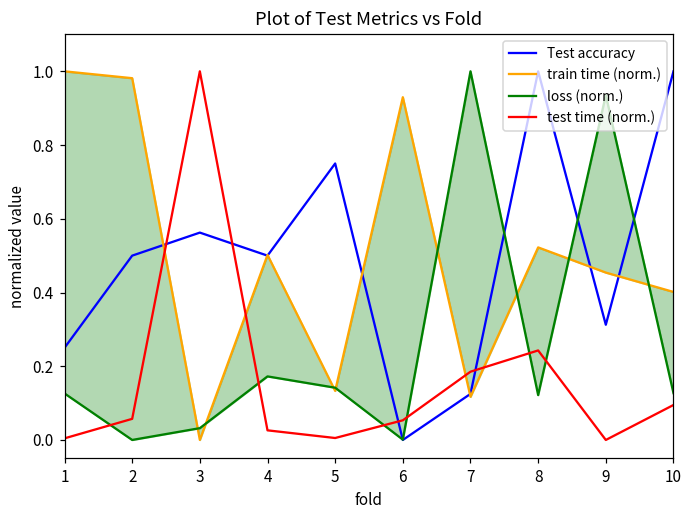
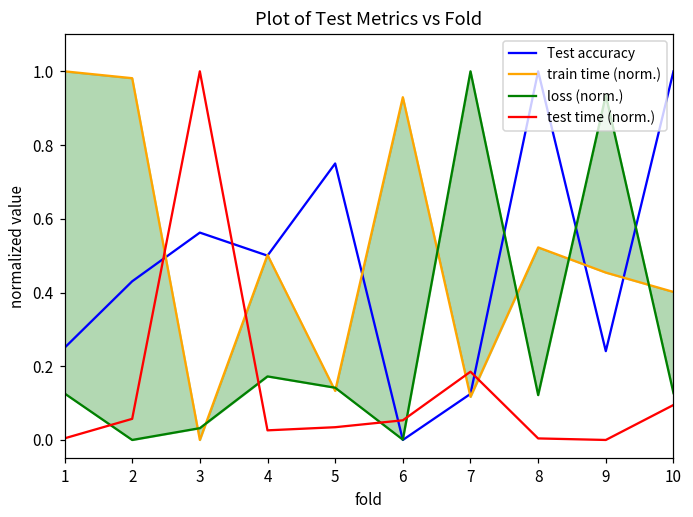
  {
    "Test accuracy": {
      "1": 0.25,
-     "2": 0.50,
+     "2": 0.43,
      "3": 0.56,
      "5": 0.75,
      "7": 0.12,
-     "9": 0.31,
+     "9": 0.24,
      "10": 1.00
    },
    "train time (norm.)": {
      "3": 0.00,
      "5": 0.13,
      "7": 0.12,
      "9": 0.45
    },
    "test time (norm.)": {
      "1": 0.00,
      "2": 0.06,
      "3": 1.00,
      "4": 0.03,
-     "5": 0.01,
+     "5": 0.03,
      "6": 0.05,
      "7": 0.19,
-     "8": 0.24,
+     "8": 0.00,
      "9": 0.00,
      "10": 0.09
    }
  }
